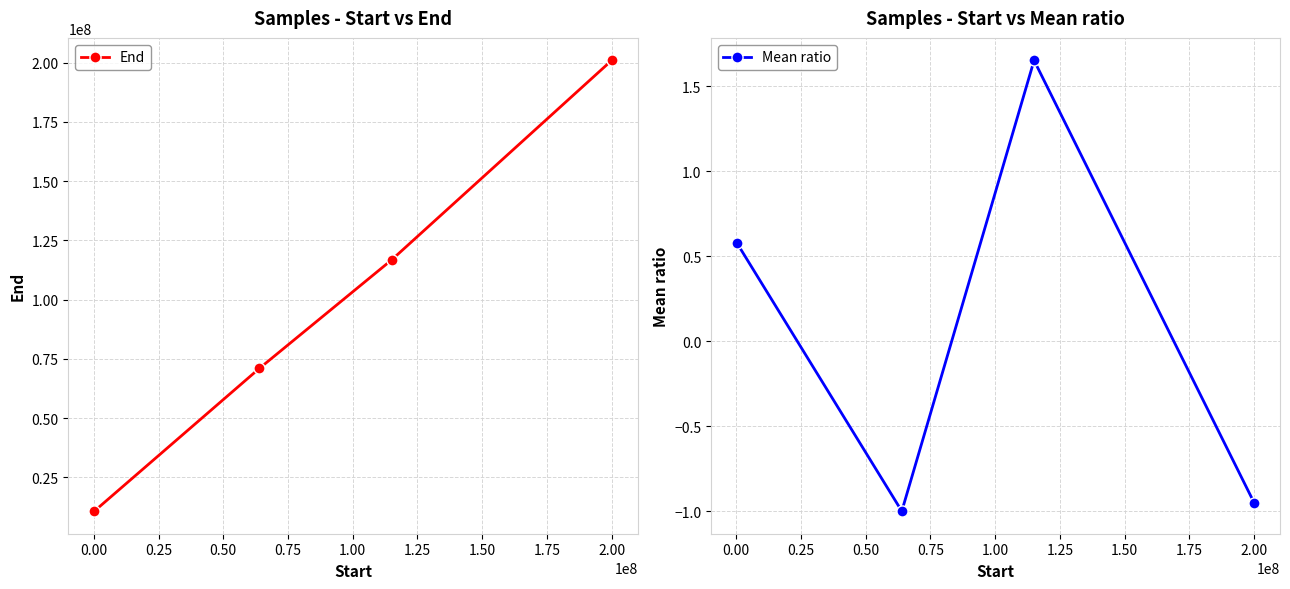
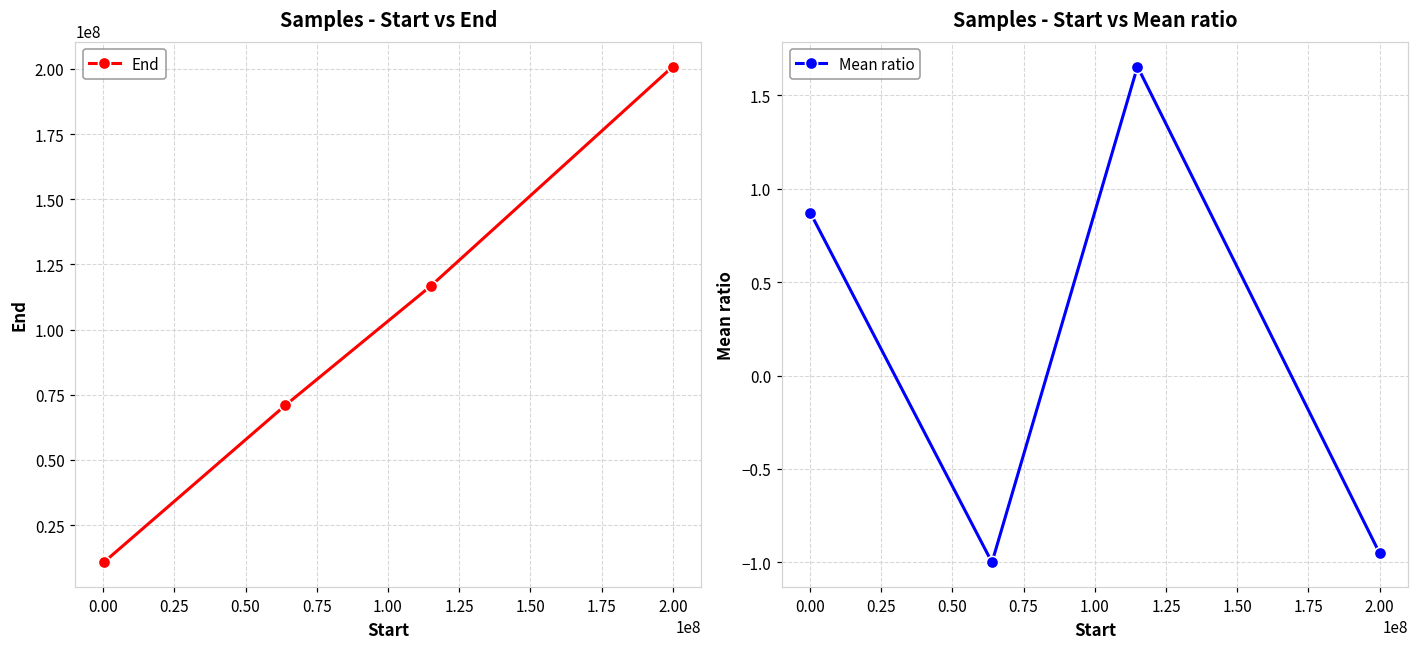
  {
    "Samples - Start vs End": {
      "0.00": 11000000,
      "2.00": 201000000
    },
    "Samples - Start vs Mean ratio": {
-     "0.00": 0.58,
+     "0.00": 0.87,
      "2.00": -0.95
    }
  }
